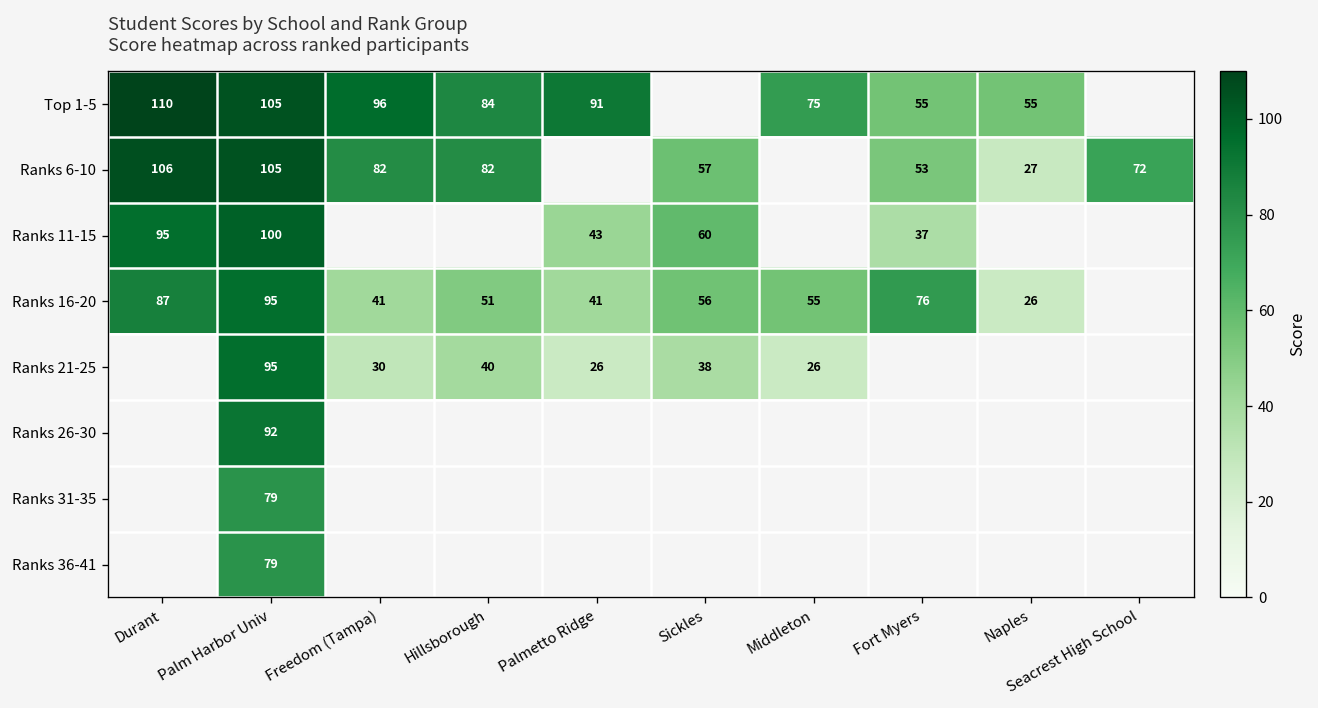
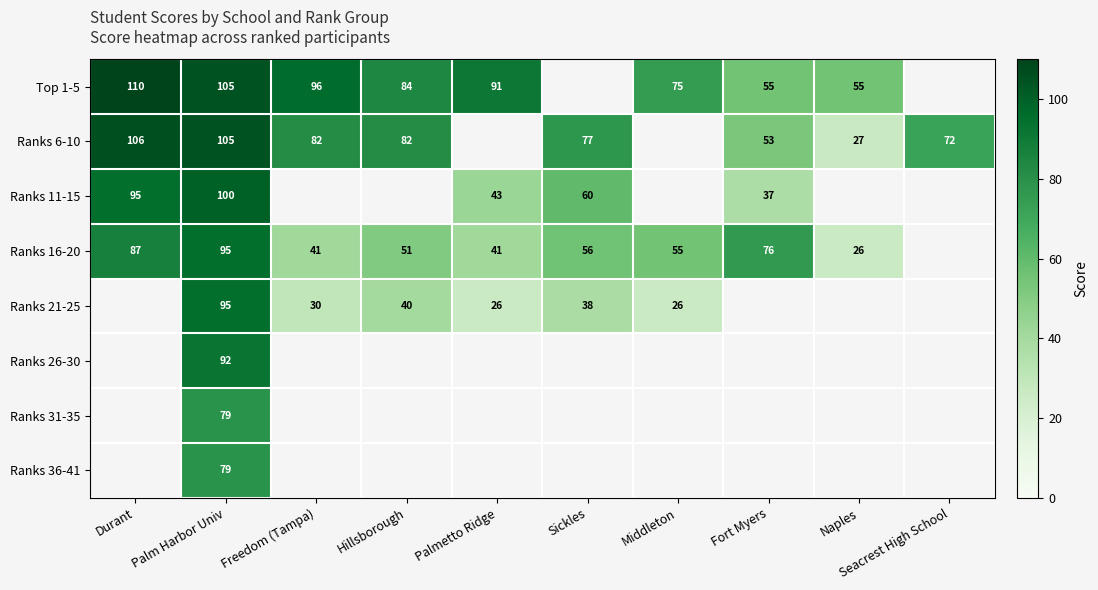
  {
    "Top 1-5": {
      "Durant": 110,
      "Palm Harbor Univ": 105,
      "Freedom (Tampa)": 96,
      "Hillsborough": 84,
      "Palmetto Ridge": 91,
      "Middleton": 75,
      "Fort Myers": 55,
      "Naples": 55
    },
    "Ranks 6-10": {
      "Durant": 106,
      "Palm Harbor Univ": 105,
      "Freedom (Tampa)": 82,
      "Hillsborough": 82,
-     "Sickles": 57,
+     "Sickles": 77,
      "Fort Myers": 53,
      "Naples": 27,
      "Seacrest High School": 72
    },
    "Ranks 11-15": {
      "Durant": 95,
      "Palm Harbor Univ": 100,
      "Palmetto Ridge": 43,
      "Sickles": 60,
      "Fort Myers": 37
    },
    "Ranks 16-20": {
      "Durant": 87,
      "Palm Harbor Univ": 95,
      "Freedom (Tampa)": 41,
      "Hillsborough": 51,
      "Palmetto Ridge": 41,
      "Sickles": 56,
      "Middleton": 55,
      "Fort Myers": 76,
      "Naples": 26
    },
    "Ranks 21-25": {
      "Palm Harbor Univ": 95,
      "Freedom (Tampa)": 30,
      "Hillsborough": 40,
      "Palmetto Ridge": 26,
      "Sickles": 38,
      "Middleton": 26
    },
    "Ranks 26-30": {
      "Palm Harbor Univ": 92
    },
    "Ranks 31-35": {
      "Palm Harbor Univ": 79
    },
    "Ranks 36-41": {
      "Palm Harbor Univ": 79
    }
  }
